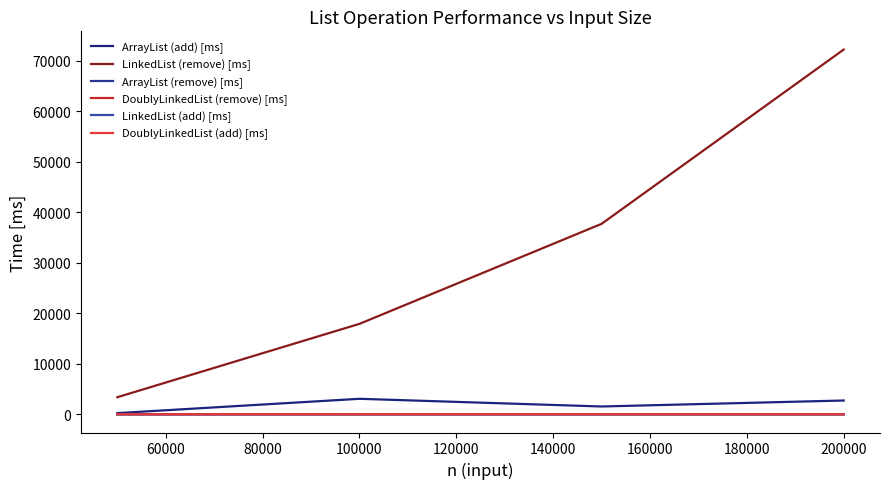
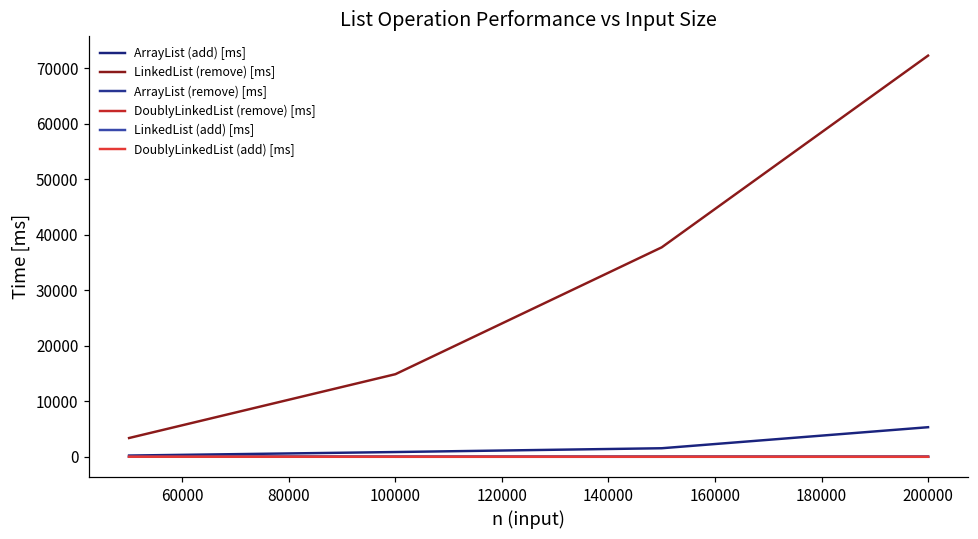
  {
    "ArrayList (add) [ms]": {
-     "100000": 3000,
-     "200000": 3000
+     "100000": 1000,
+     "200000": 5000
    },
    "LinkedList (remove) [ms]": {
-     "100000": 18000,
+     "100000": 15000,
      "200000": 72000
    },
    "DoublyLinkedList (add) [ms]": {
      "100000": 0,
      "200000": 0
    }
  }
